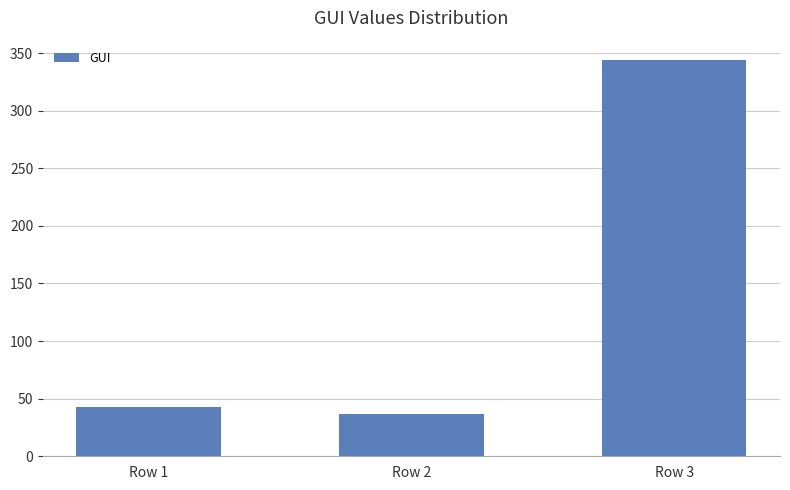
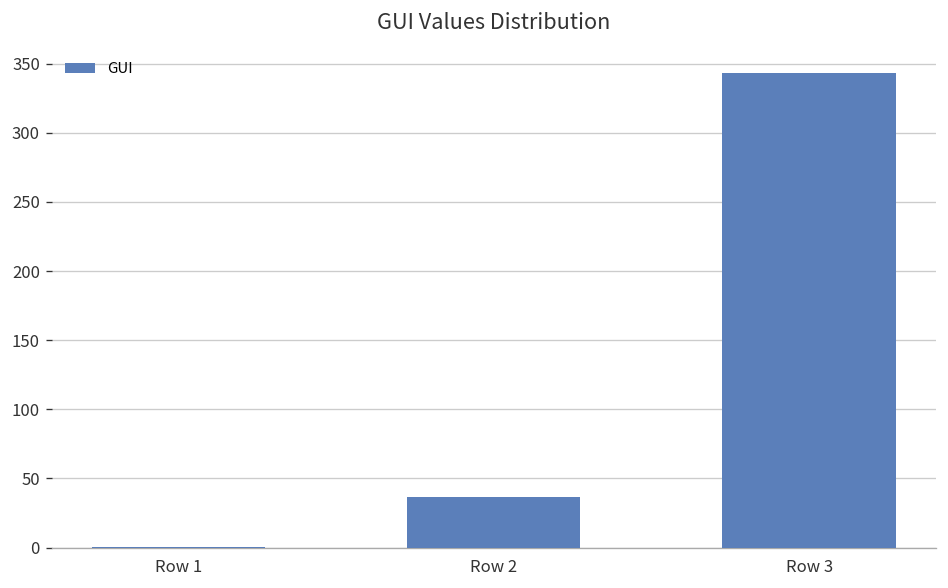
  {
-   "Row 1": 43,
+   "Row 1": 0,
    "Row 2": 36,
    "Row 3": 344
  }
